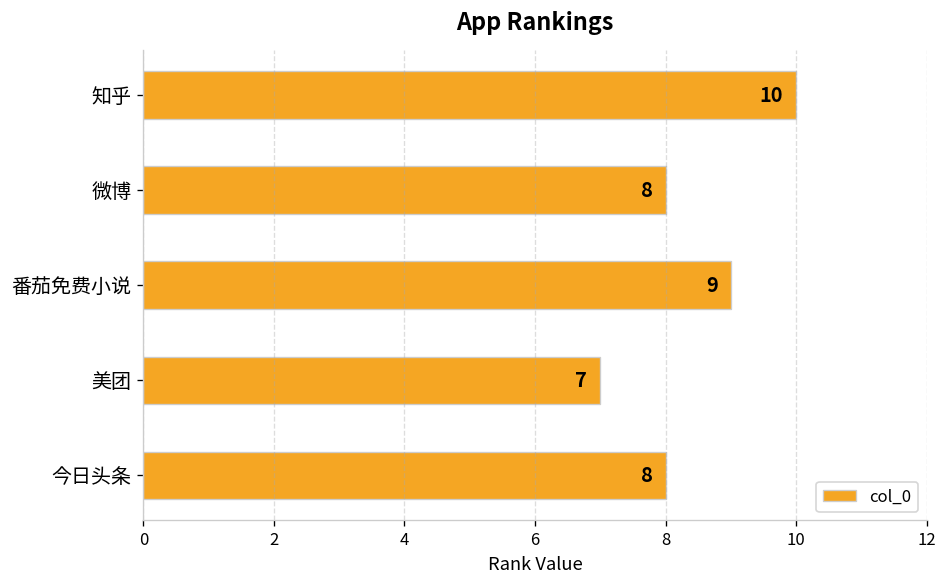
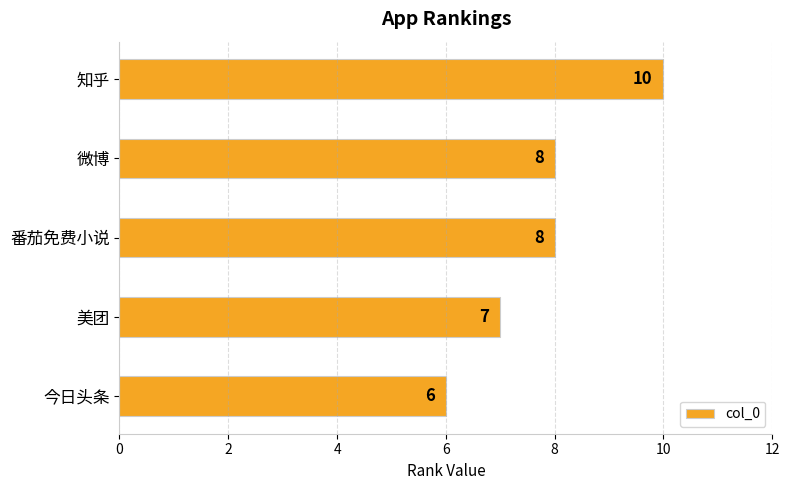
  {
    "知乎": 10,
    "微博": 8,
-   "番茄免费小说": 9,
+   "番茄免费小说": 8,
    "美团": 7,
-   "今日头条": 8
+   "今日头条": 6
  }
